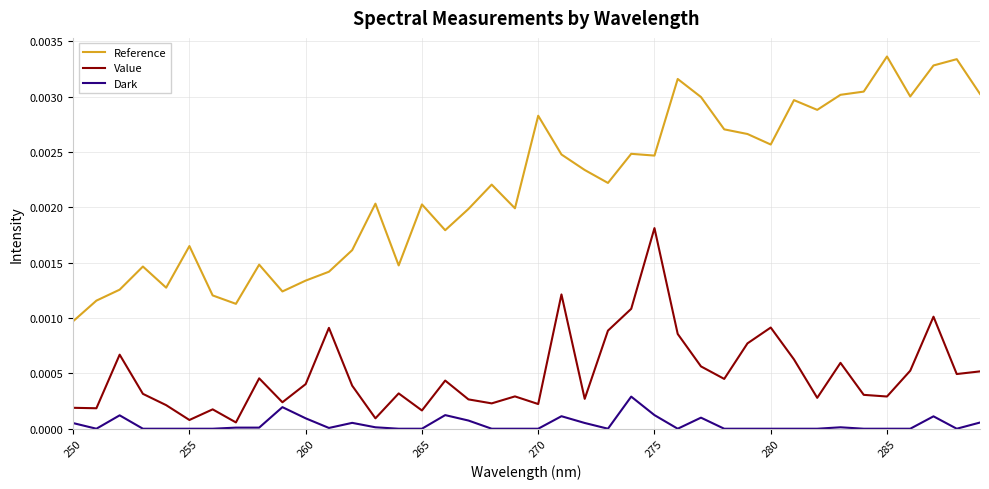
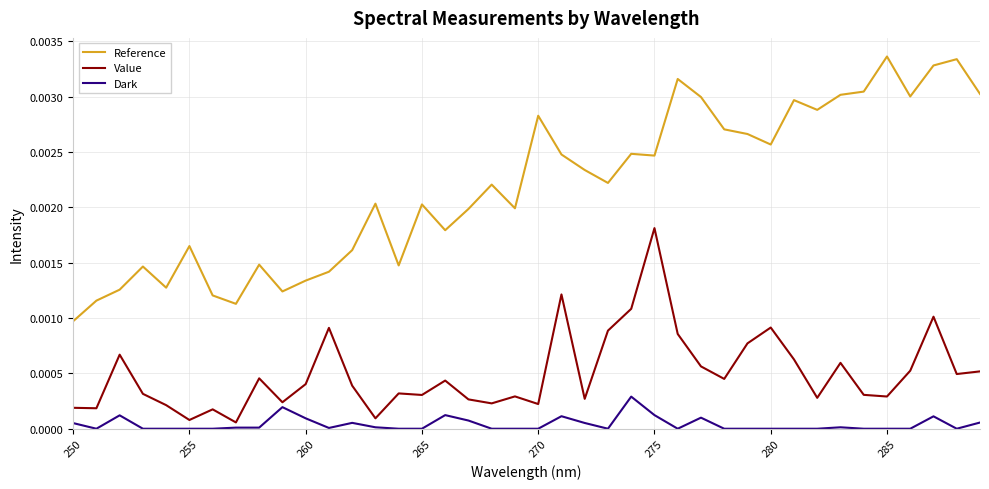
  {
    "Reference": {
      "250": 0.00097,
      "255": 0.00165,
      "260": 0.00134,
      "265": 0.00203,
      "270": 0.00283,
      "275": 0.00247,
      "280": 0.00257,
      "285": 0.00336
    },
    "Value": {
      "250": 0.00019,
      "255": 0.00008,
      "260": 0.00040,
-     "265": 0.00017,
+     "265": 0.00031,
      "270": 0.00022,
      "275": 0.00181,
      "280": 0.00091,
      "285": 0.00029
    },
    "Dark": {
      "250": 0.00005,
      "255": 0.00000,
      "260": 0.00009,
      "265": 0.00000,
      "270": 0.00000,
      "275": 0.00012,
      "280": 0.00000,
      "285": 0.00000
    }
  }
